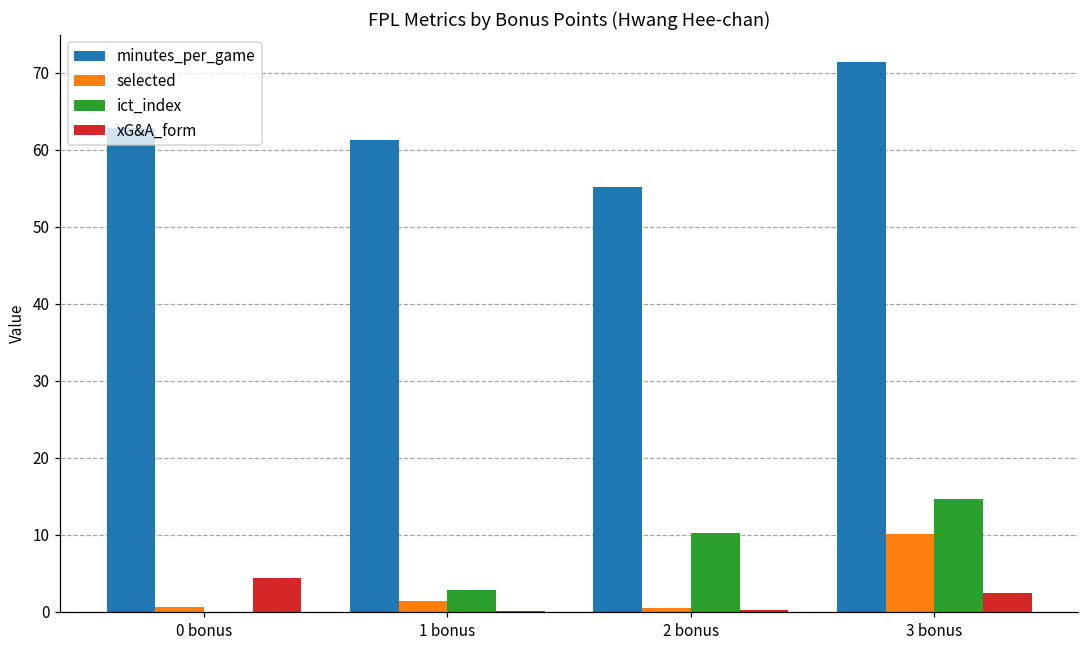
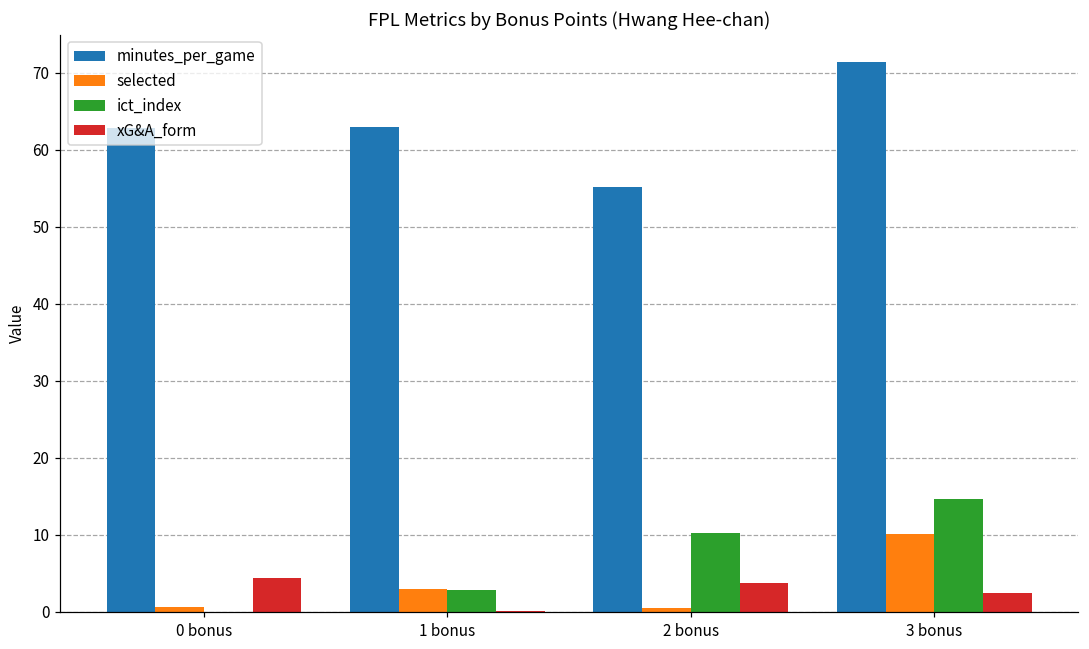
  {
    "minutes_per_game": {
-     "1 bonus": 61,
+     "1 bonus": 63,
      "2 bonus": 55,
      "3 bonus": 71
    },
    "selected": {
      "0 bonus": 1,
-     "1 bonus": 1,
+     "1 bonus": 3,
      "2 bonus": 1,
      "3 bonus": 10
    },
    "ict_index": {
      "0 bonus": 0,
      "1 bonus": 3,
      "2 bonus": 10,
      "3 bonus": 15
    },
    "xG&A_form": {
      "0 bonus": 4,
-     "2 bonus": 0,
+     "2 bonus": 4,
      "3 bonus": 2
    }
  }
